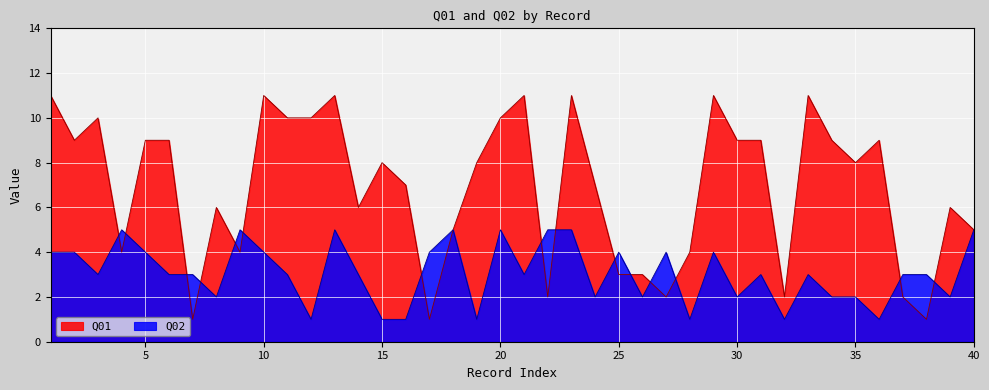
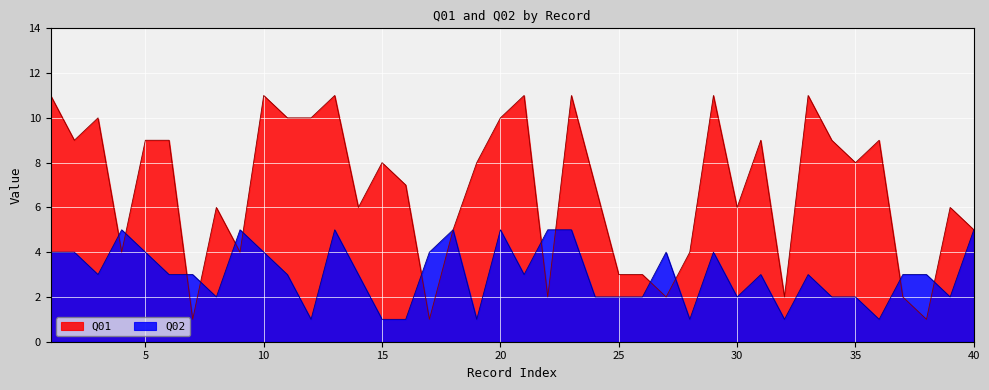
  {
    "Q01": {
      "5": 9,
      "10": 11,
      "15": 8,
      "20": 10,
      "25": 3,
-     "30": 9,
+     "30": 6,
      "35": 8
    },
    "Q02": {
      "5": 4,
      "10": 4,
      "15": 1,
      "20": 5,
-     "25": 4,
+     "25": 2,
      "30": 2,
      "35": 2
    }
  }
